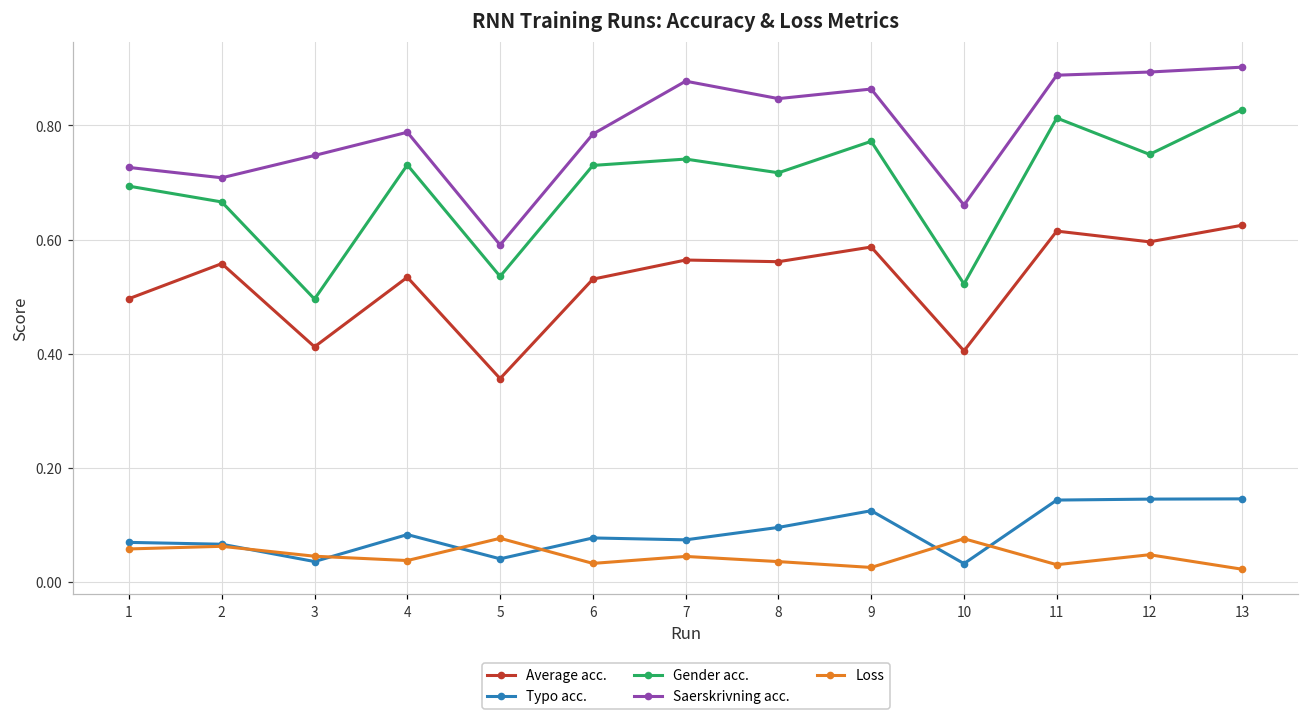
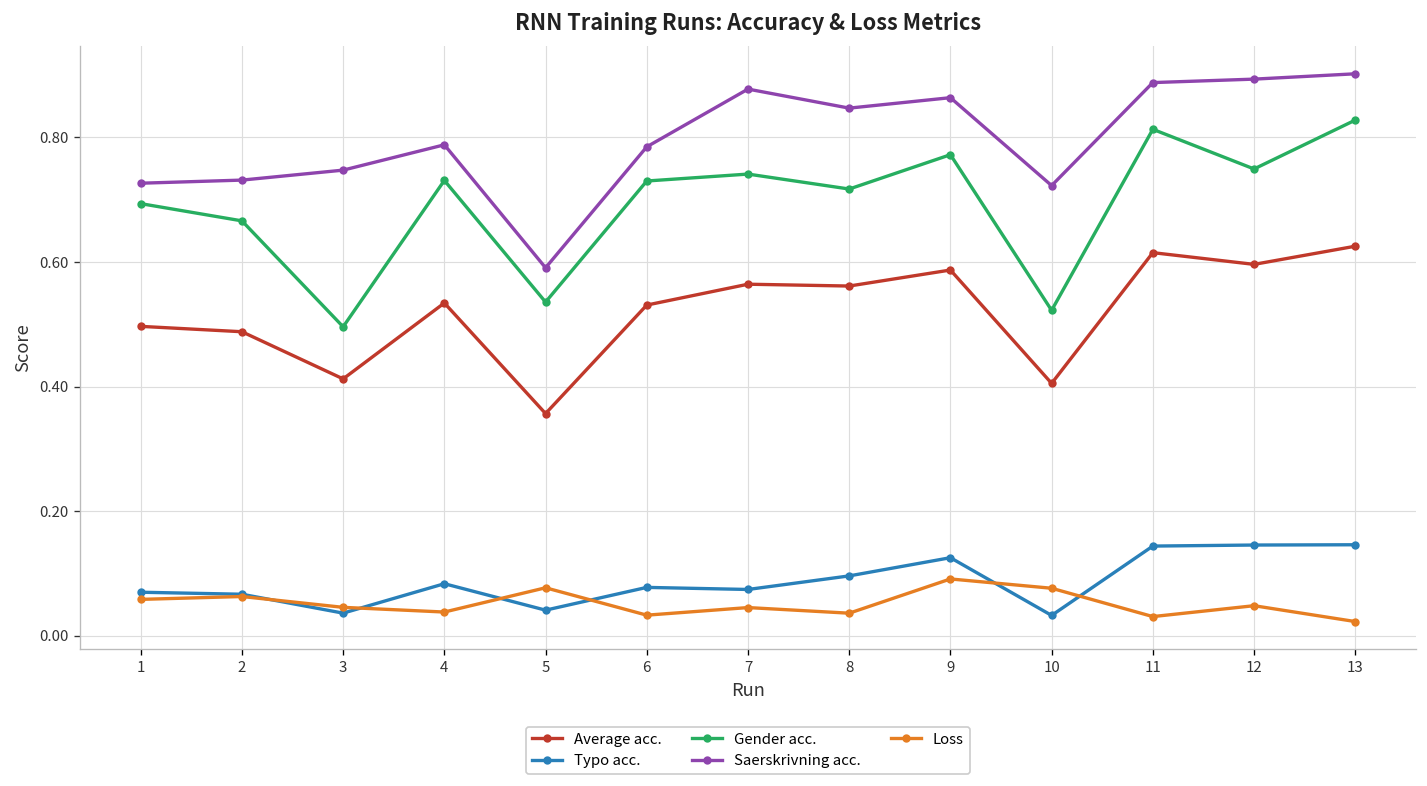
  {
    "Average acc.": {
      "1": 0.50,
-     "2": 0.56,
+     "2": 0.49,
      "3": 0.41,
      "4": 0.53,
      "5": 0.36,
      "6": 0.53,
      "7": 0.56,
      "8": 0.56,
      "9": 0.59,
      "10": 0.41,
      "11": 0.61,
      "12": 0.60,
      "13": 0.63
    },
    "Typo acc.": {
      "1": 0.07,
      "3": 0.04,
      "4": 0.08,
      "5": 0.04,
      "6": 0.08,
      "7": 0.07,
      "8": 0.10,
      "9": 0.13,
      "10": 0.03,
      "11": 0.14,
      "12": 0.15,
      "13": 0.15
    },
    "Gender acc.": {
      "1": 0.69,
      "2": 0.67,
      "3": 0.50,
      "4": 0.73,
      "5": 0.54,
      "6": 0.73,
      "7": 0.74,
      "8": 0.72,
      "9": 0.77,
      "10": 0.52,
      "11": 0.81,
      "12": 0.75,
      "13": 0.83
    },
    "Saerskrivning acc.": {
      "1": 0.73,
-     "2": 0.71,
+     "2": 0.73,
      "3": 0.75,
      "4": 0.79,
      "5": 0.59,
      "6": 0.78,
      "7": 0.88,
      "8": 0.85,
      "9": 0.86,
-     "10": 0.66,
+     "10": 0.72,
      "11": 0.89,
      "12": 0.89,
      "13": 0.90
    },
    "Loss": {
      "1": 0.06,
      "3": 0.05,
      "4": 0.04,
      "5": 0.08,
      "6": 0.03,
      "7": 0.05,
      "8": 0.04,
-     "9": 0.03,
+     "9": 0.09,
      "10": 0.08,
      "11": 0.03,
      "12": 0.05,
      "13": 0.02
    }
  }
